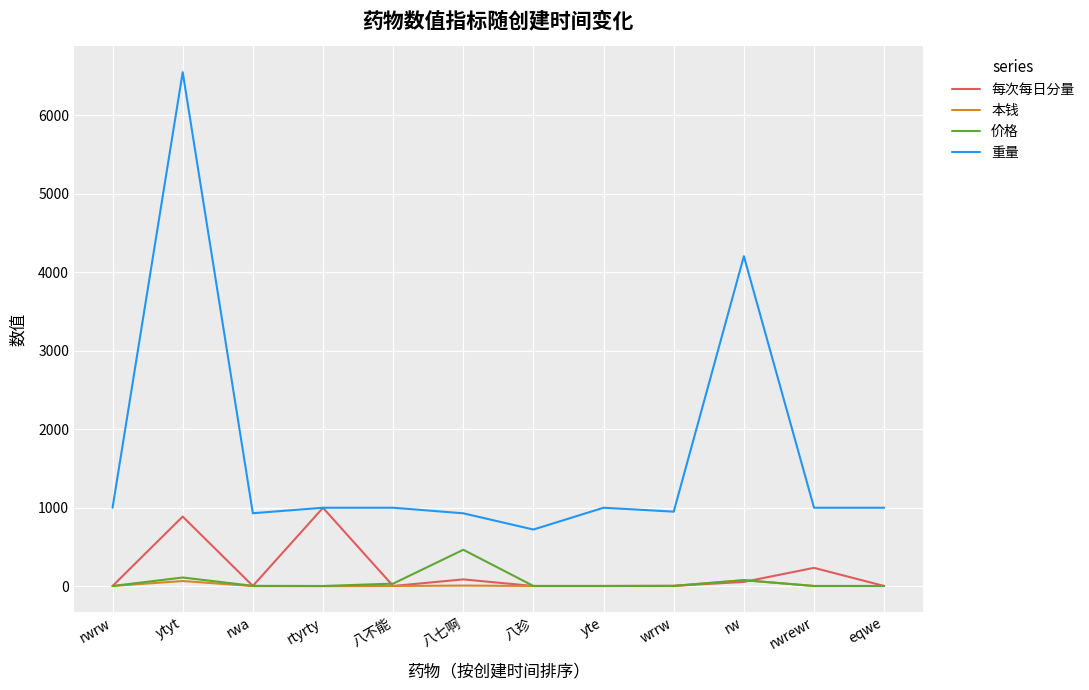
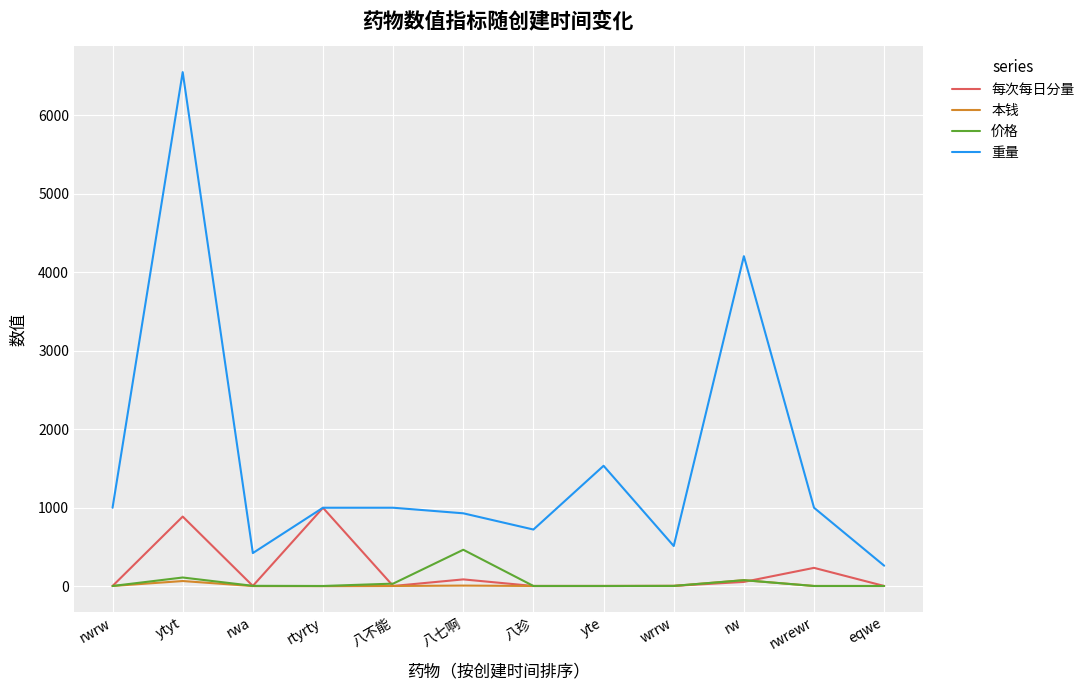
  {
    "每次每日分量": {
      "ytyt": 900,
      "八七啊": 100,
      "rwrewr": 200
    },
    "本钱": {
      "ytyt": 100,
      "八七啊": 0
    },
    "价格": {
      "ytyt": 100,
      "八七啊": 500
    },
    "重量": {
      "rwrw": 1000,
      "ytyt": 6600,
-     "rwa": 900,
+     "rwa": 400,
      "八不能": 1000,
      "八七啊": 900,
      "八珍": 700,
-     "yte": 1000,
-     "wrrw": 1000,
+     "yte": 1500,
+     "wrrw": 500,
      "rw": 4200,
      "rwrewr": 1000,
-     "eqwe": 1000
+     "eqwe": 300
    }
  }
